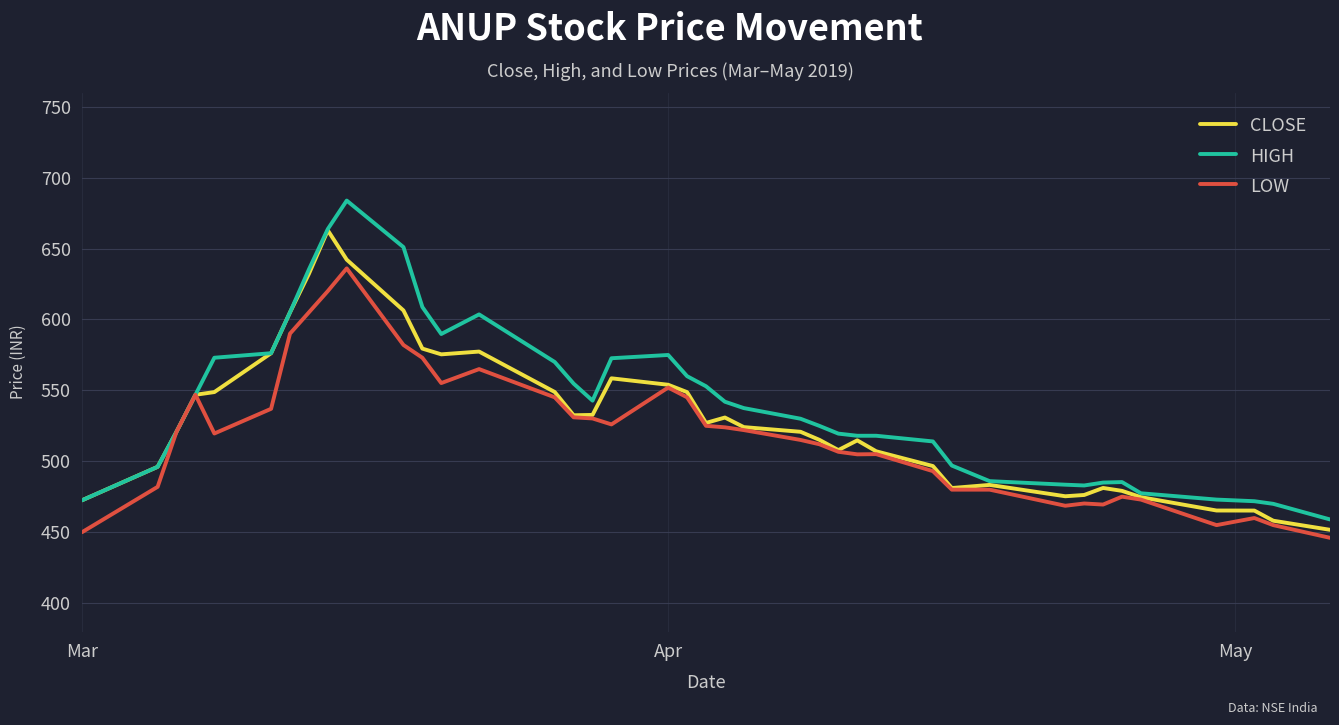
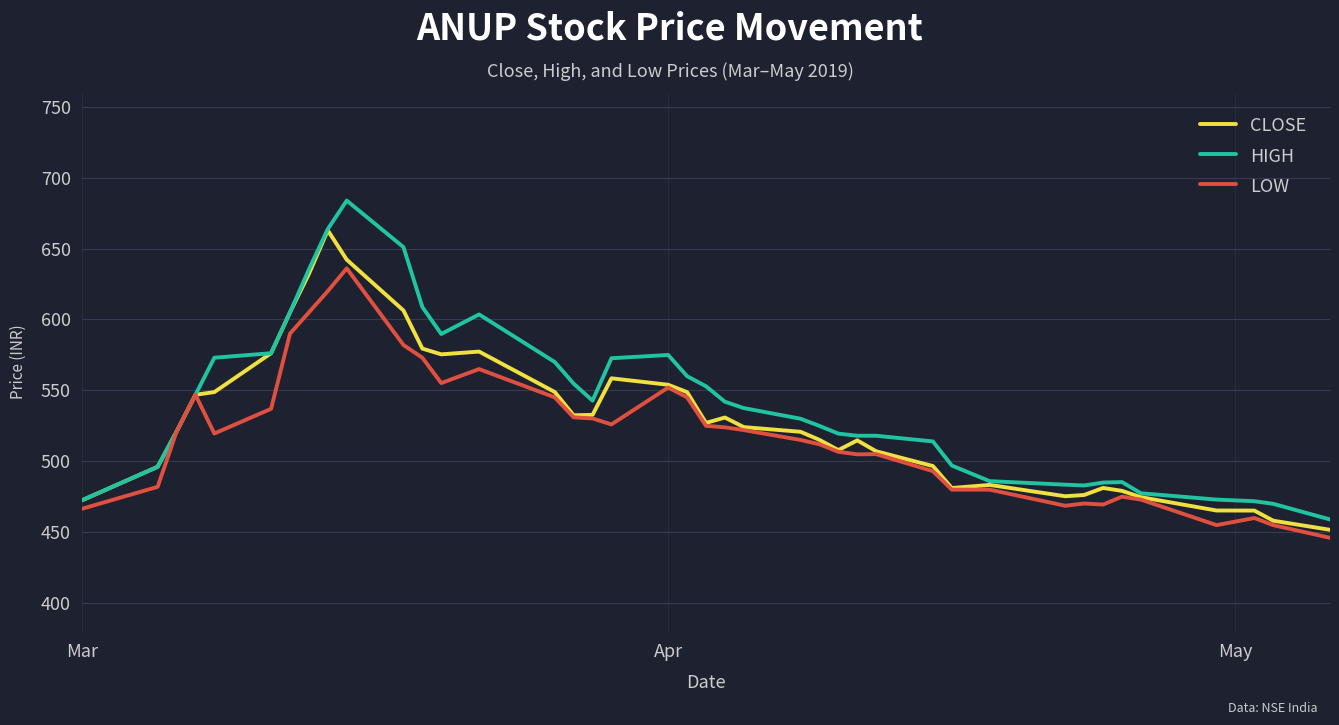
  {
    "CLOSE": {
      "Apr": 554
    },
    "HIGH": {
      "Apr": 575
    },
    "LOW": {
-     "Mar": 450,
+     "Mar": 467,
      "Apr": 552
    }
  }
